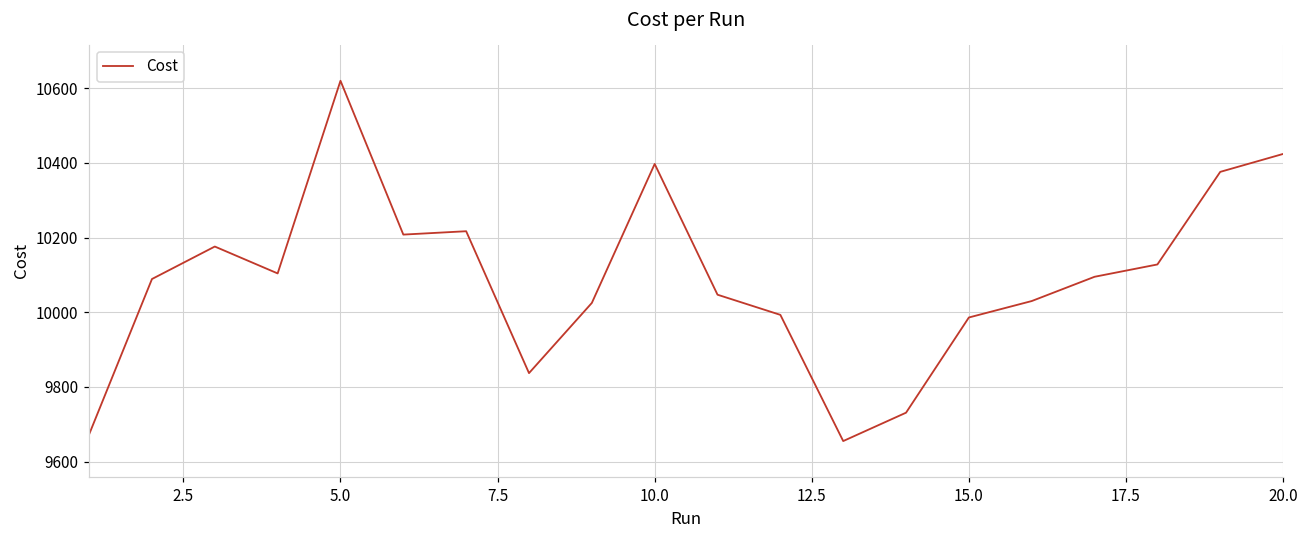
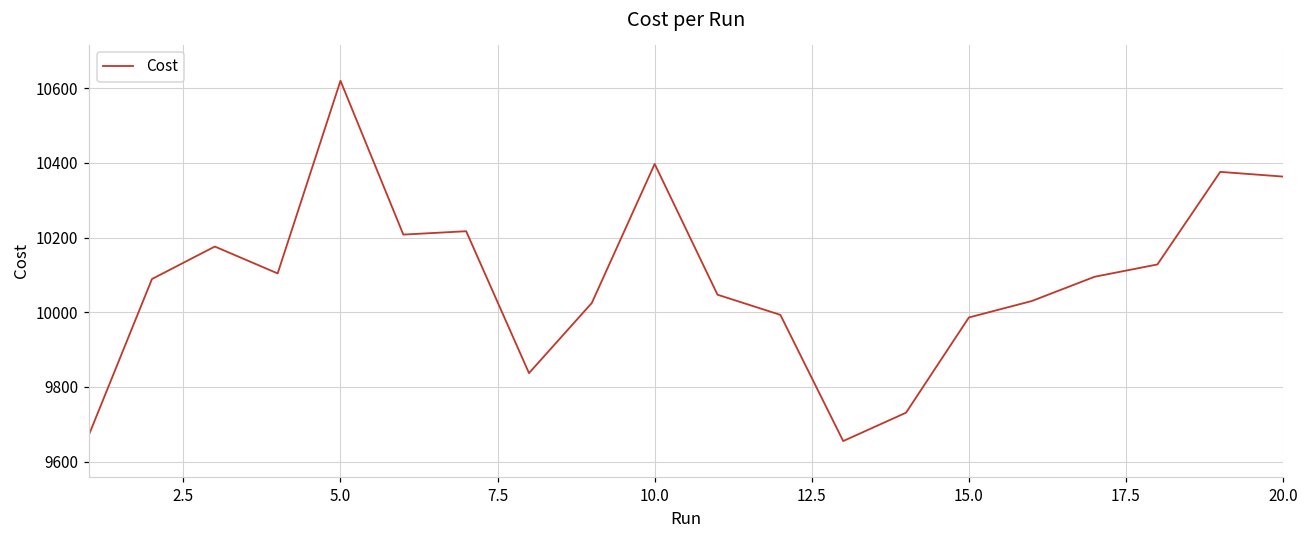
  {
    "5.0": 10620,
    "10.0": 10400,
    "15.0": 9990,
-   "20.0": 10420
+   "20.0": 10360
  }
